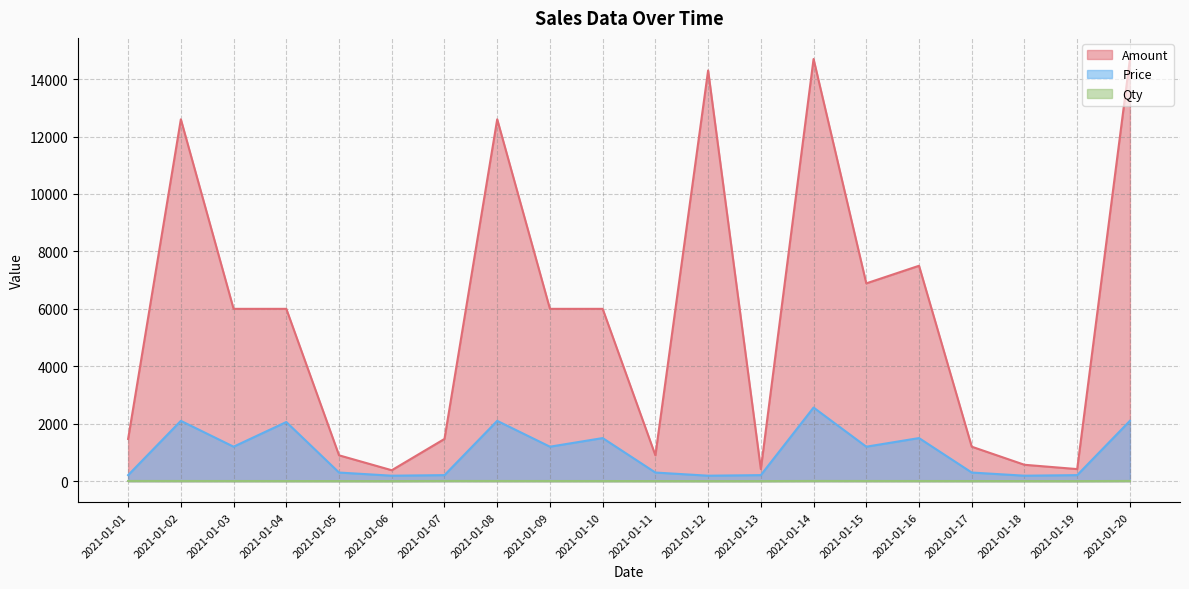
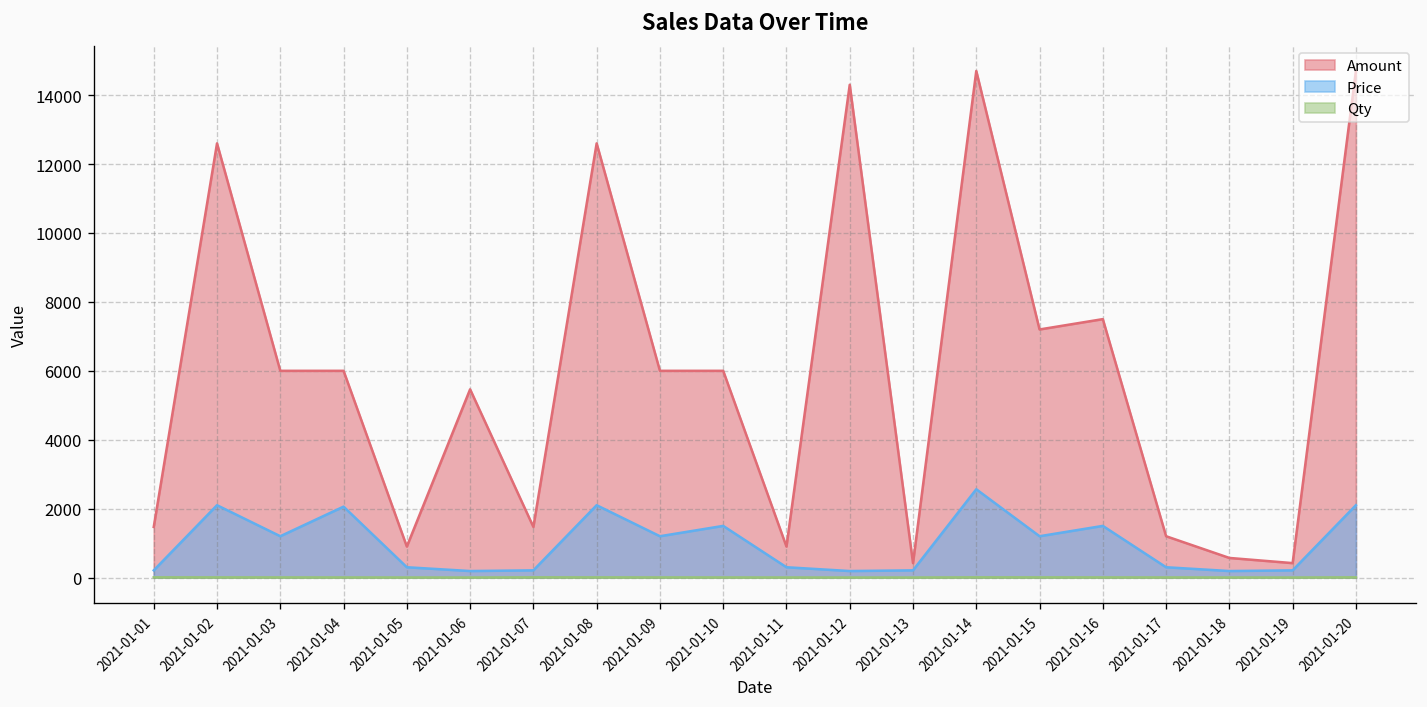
  {
    "Amount": {
      "2021-01-01": 1500,
      "2021-01-02": 12600,
      "2021-01-03": 6000,
      "2021-01-04": 6000,
      "2021-01-05": 900,
-     "2021-01-06": 400,
+     "2021-01-06": 5500,
      "2021-01-07": 1500,
      "2021-01-08": 12600,
      "2021-01-09": 6000,
      "2021-01-10": 6000,
      "2021-01-11": 900,
      "2021-01-12": 14300,
      "2021-01-13": 400,
      "2021-01-14": 14700,
-     "2021-01-15": 6900,
+     "2021-01-15": 7200,
      "2021-01-16": 7500,
      "2021-01-17": 1200,
      "2021-01-18": 600,
      "2021-01-19": 400
    },
    "Price": {
      "2021-01-01": 200,
      "2021-01-02": 2100,
      "2021-01-03": 1200,
      "2021-01-04": 2100,
      "2021-01-05": 300,
      "2021-01-06": 200,
      "2021-01-07": 200,
      "2021-01-08": 2100,
      "2021-01-09": 1200,
      "2021-01-10": 1500,
      "2021-01-11": 300,
      "2021-01-12": 200,
      "2021-01-13": 200,
      "2021-01-14": 2600,
      "2021-01-15": 1200,
      "2021-01-16": 1500,
      "2021-01-17": 300,
      "2021-01-18": 200,
      "2021-01-19": 200,
      "2021-01-20": 2100
    },
    "Qty": {
      "2021-01-01": 0,
      "2021-01-02": 0,
      "2021-01-03": 0,
      "2021-01-04": 0,
      "2021-01-05": 0,
      "2021-01-06": 0,
      "2021-01-07": 0,
      "2021-01-08": 0,
      "2021-01-09": 0,
      "2021-01-10": 0,
      "2021-01-11": 0,
      "2021-01-12": 0,
      "2021-01-13": 0,
      "2021-01-14": 0,
      "2021-01-15": 0,
      "2021-01-16": 0,
      "2021-01-17": 0,
      "2021-01-18": 0,
      "2021-01-19": 0,
      "2021-01-20": 0
    }
  }
